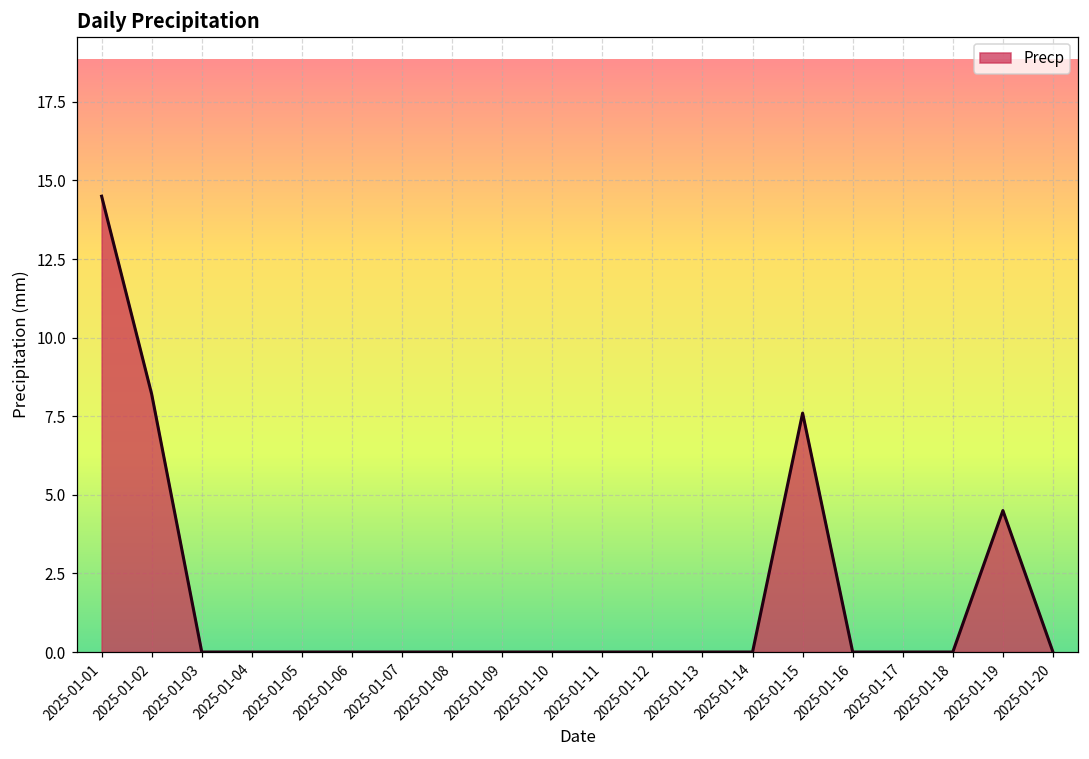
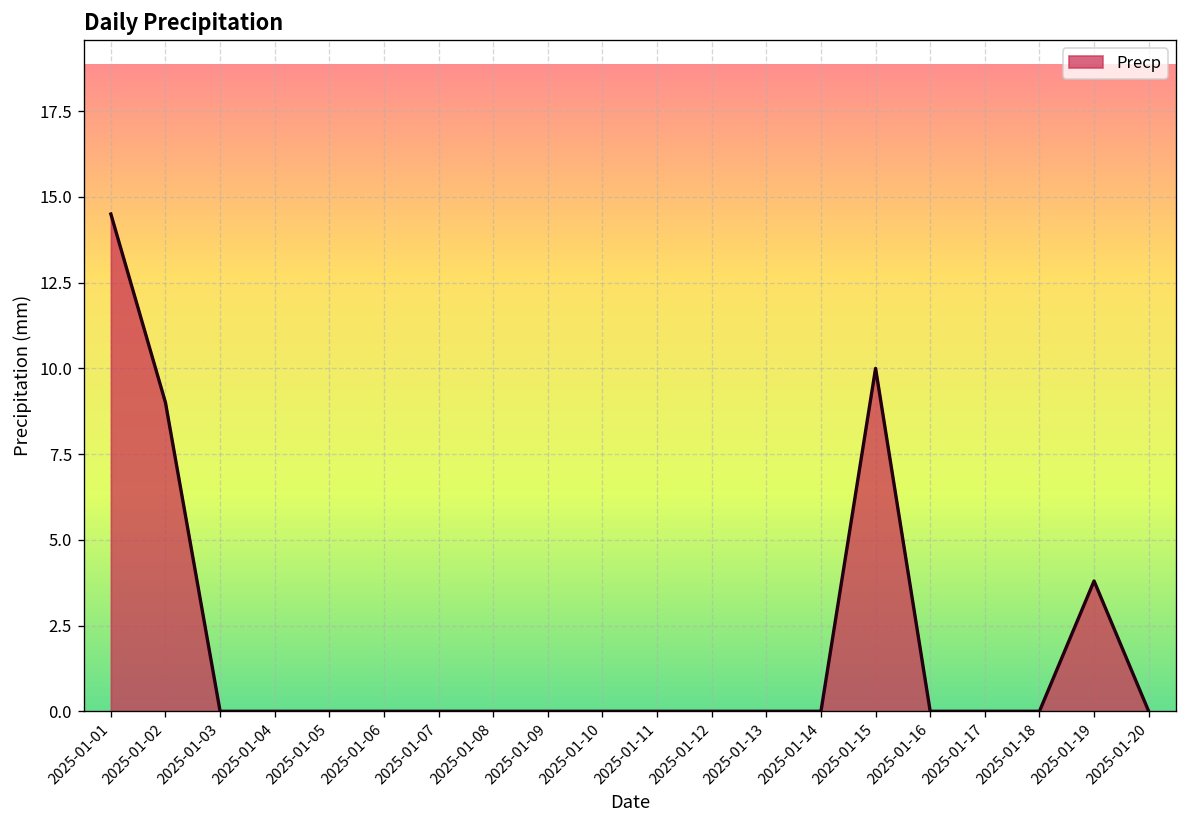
  {
    "2025-01-01": 14.5,
-   "2025-01-02": 8.2,
+   "2025-01-02": 9.0,
    "2025-01-03": 0.0,
    "2025-01-04": 0.0,
    "2025-01-05": 0.0,
    "2025-01-06": 0.0,
    "2025-01-07": 0.0,
    "2025-01-08": 0.0,
    "2025-01-09": 0.0,
    "2025-01-10": 0.0,
    "2025-01-11": 0.0,
    "2025-01-12": 0.0,
    "2025-01-13": 0.0,
    "2025-01-14": 0.0,
-   "2025-01-15": 7.6,
+   "2025-01-15": 10.0,
    "2025-01-16": 0.0,
    "2025-01-17": 0.0,
    "2025-01-18": 0.0,
-   "2025-01-19": 4.5,
+   "2025-01-19": 3.8,
    "2025-01-20": 0.0
  }
